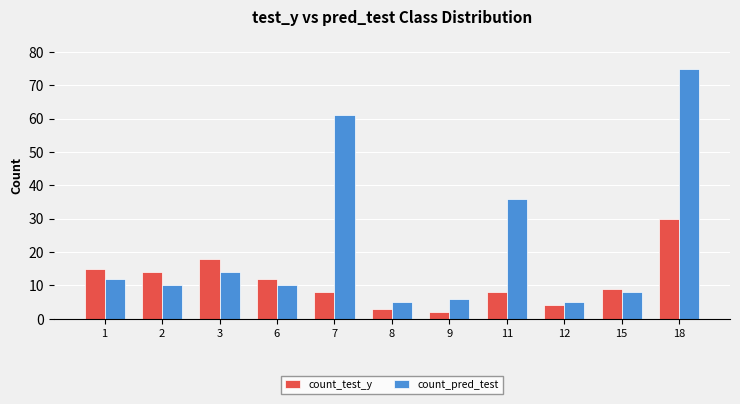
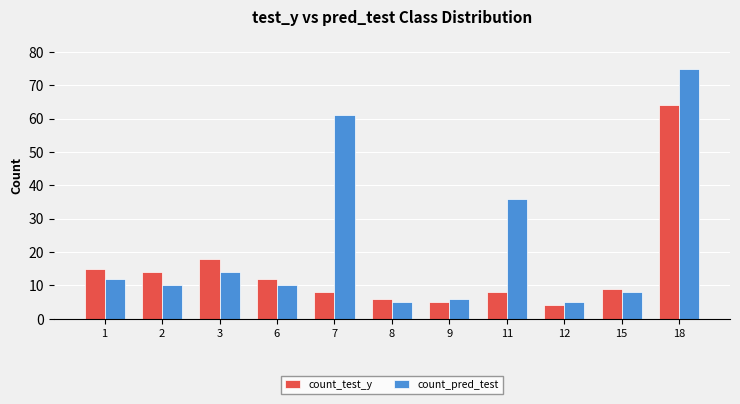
  {
    "count_test_y": {
      "1": 15,
      "2": 14,
      "3": 18,
      "6": 12,
      "7": 8,
-     "8": 3,
-     "9": 2,
+     "8": 6,
+     "9": 5,
      "11": 8,
      "12": 4,
      "15": 9,
-     "18": 30
+     "18": 64
    },
    "count_pred_test": {
      "1": 12,
      "2": 10,
      "3": 14,
      "6": 10,
      "7": 61,
      "8": 5,
      "9": 6,
      "11": 36,
      "12": 5,
      "15": 8,
      "18": 75
    }
  }
